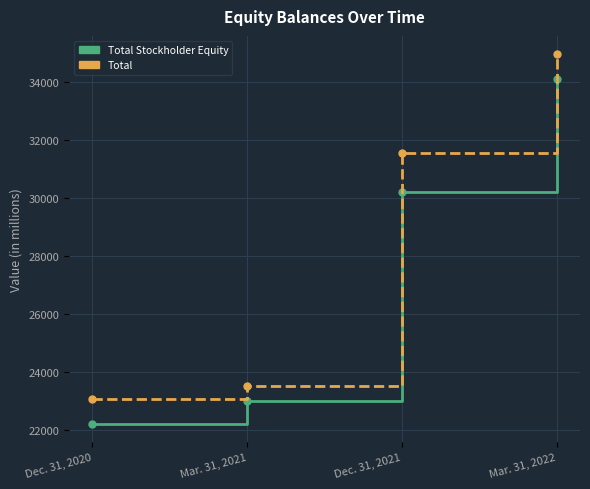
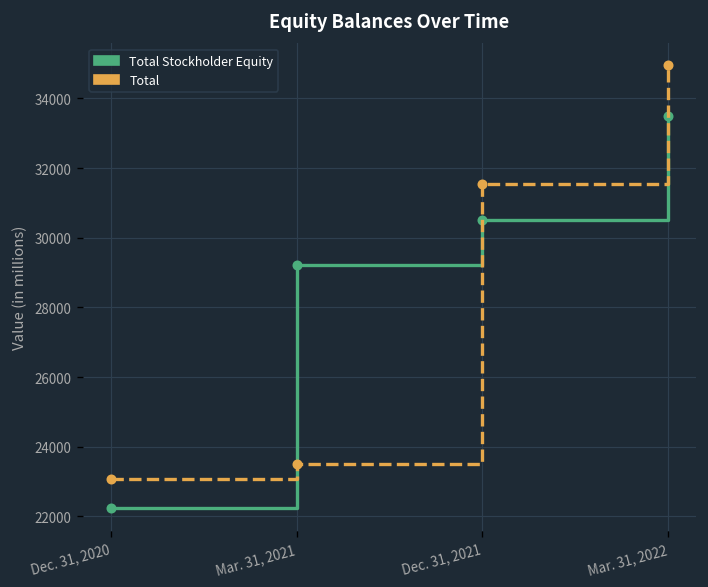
  {
    "Total Stockholder Equity": {
      "Dec. 31, 2020": 22200,
-     "Mar. 31, 2021": 23000,
-     "Dec. 31, 2021": 30200,
-     "Mar. 31, 2022": 34100
+     "Mar. 31, 2021": 29200,
+     "Dec. 31, 2021": 30500,
+     "Mar. 31, 2022": 33500
    },
    "Total": {
      "Dec. 31, 2020": 23100,
      "Mar. 31, 2021": 23500,
      "Dec. 31, 2021": 31500,
      "Mar. 31, 2022": 34900
    }
  }
